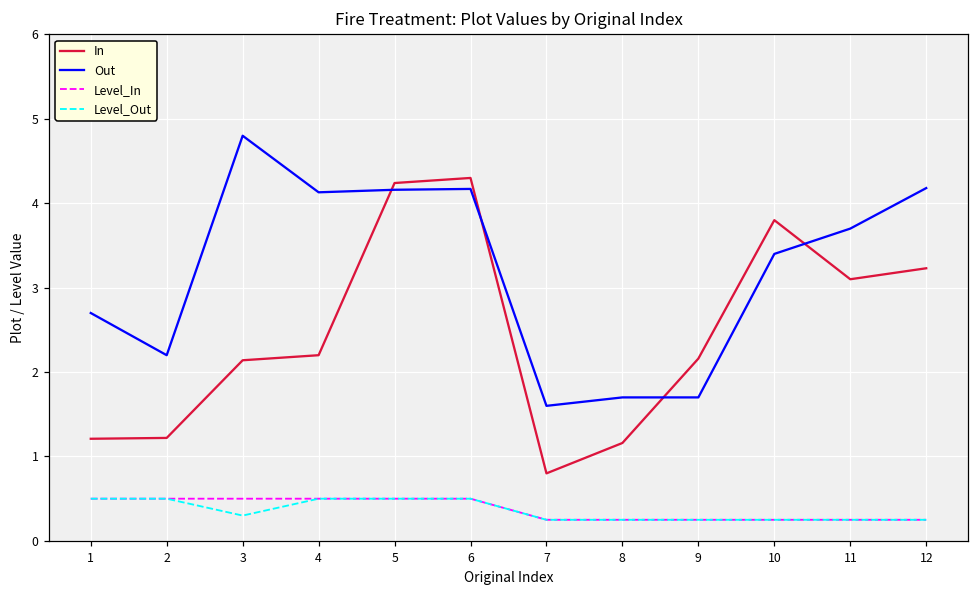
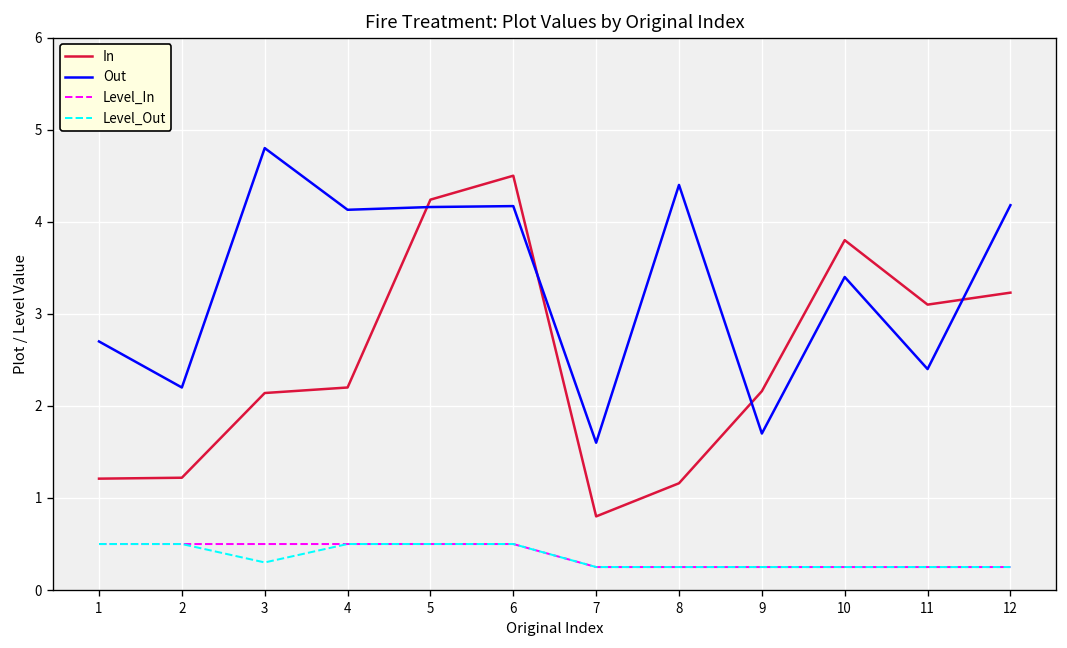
  {
    "In": {
      "1": 1.2,
      "2": 1.2,
      "3": 2.1,
      "4": 2.2,
      "5": 4.2,
-     "6": 4.3,
+     "6": 4.5,
      "7": 0.8,
      "8": 1.2,
      "9": 2.2,
      "10": 3.8,
      "11": 3.1,
      "12": 3.2
    },
    "Out": {
      "1": 2.7,
      "2": 2.2,
      "3": 4.8,
      "4": 4.1,
      "5": 4.2,
      "6": 4.2,
      "7": 1.6,
-     "8": 1.7,
+     "8": 4.4,
      "9": 1.7,
      "10": 3.4,
-     "11": 3.7,
+     "11": 2.4,
      "12": 4.2
    },
    "Level_In": {
      "3": 0.5
    },
    "Level_Out": {
      "3": 0.3
    }
  }
